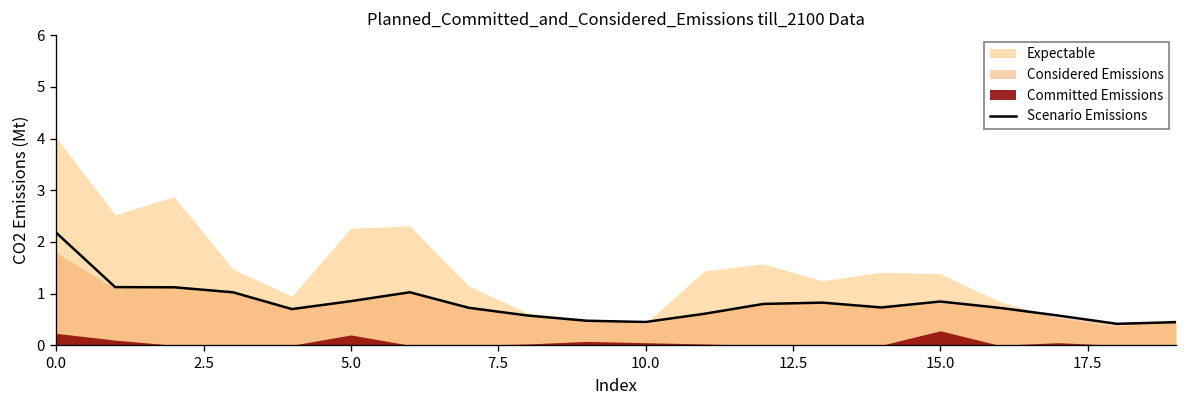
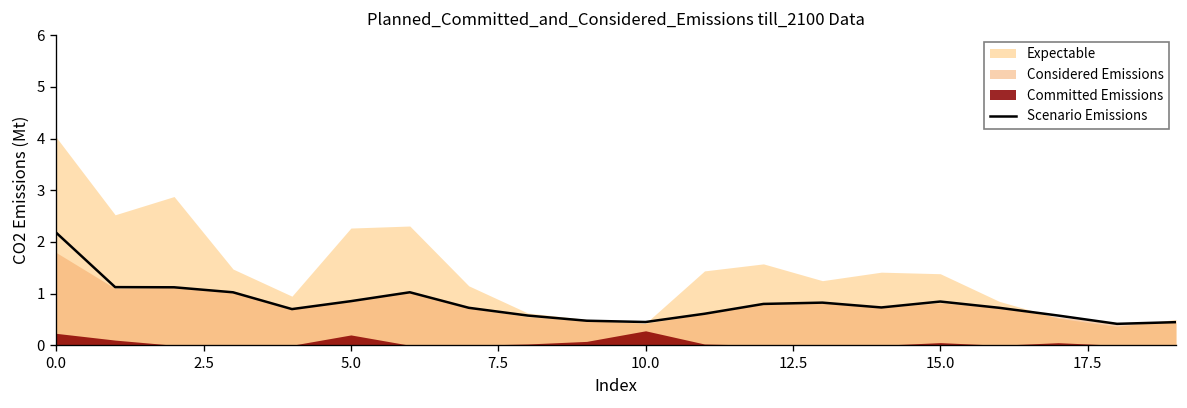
  {
    "Scenario Emissions": {
      "0.0": 2.2
    },
    "Committed Emissions": {
      "0.0": 0.2,
      "5.0": 0.2,
-     "10.0": 0.1,
-     "15.0": 0.3
+     "10.0": 0.3,
+     "15.0": 0.1
    }
  }
